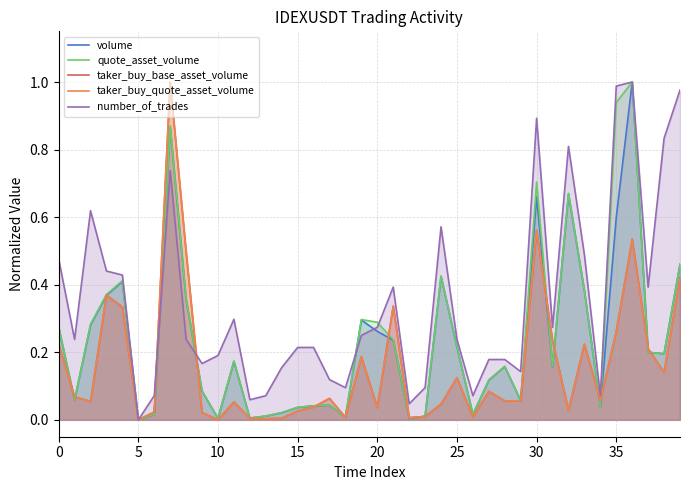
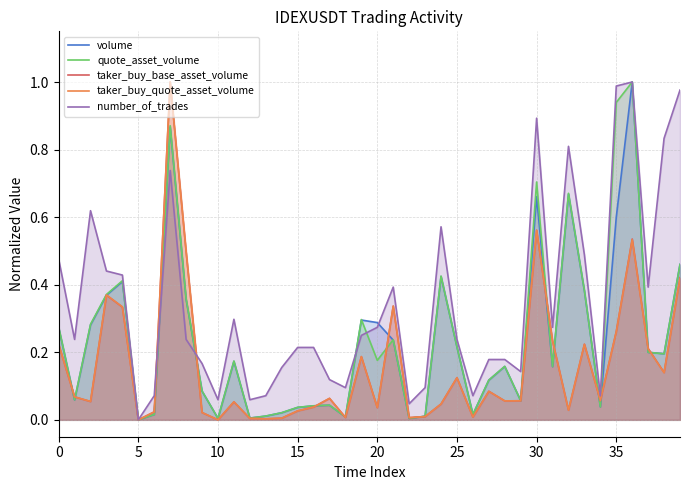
  {
    "volume": {
-     "20": 0.26,
+     "20": 0.29,
      "30": 0.66,
      "35": 0.60
    },
    "quote_asset_volume": {
-     "20": 0.29,
+     "20": 0.18,
      "30": 0.70,
      "35": 0.94
    },
    "number_of_trades": {
      "0": 0.48,
-     "10": 0.19,
+     "10": 0.06,
      "15": 0.21,
      "20": 0.27,
      "25": 0.24,
      "30": 0.89,
      "35": 0.99
    }
  }
